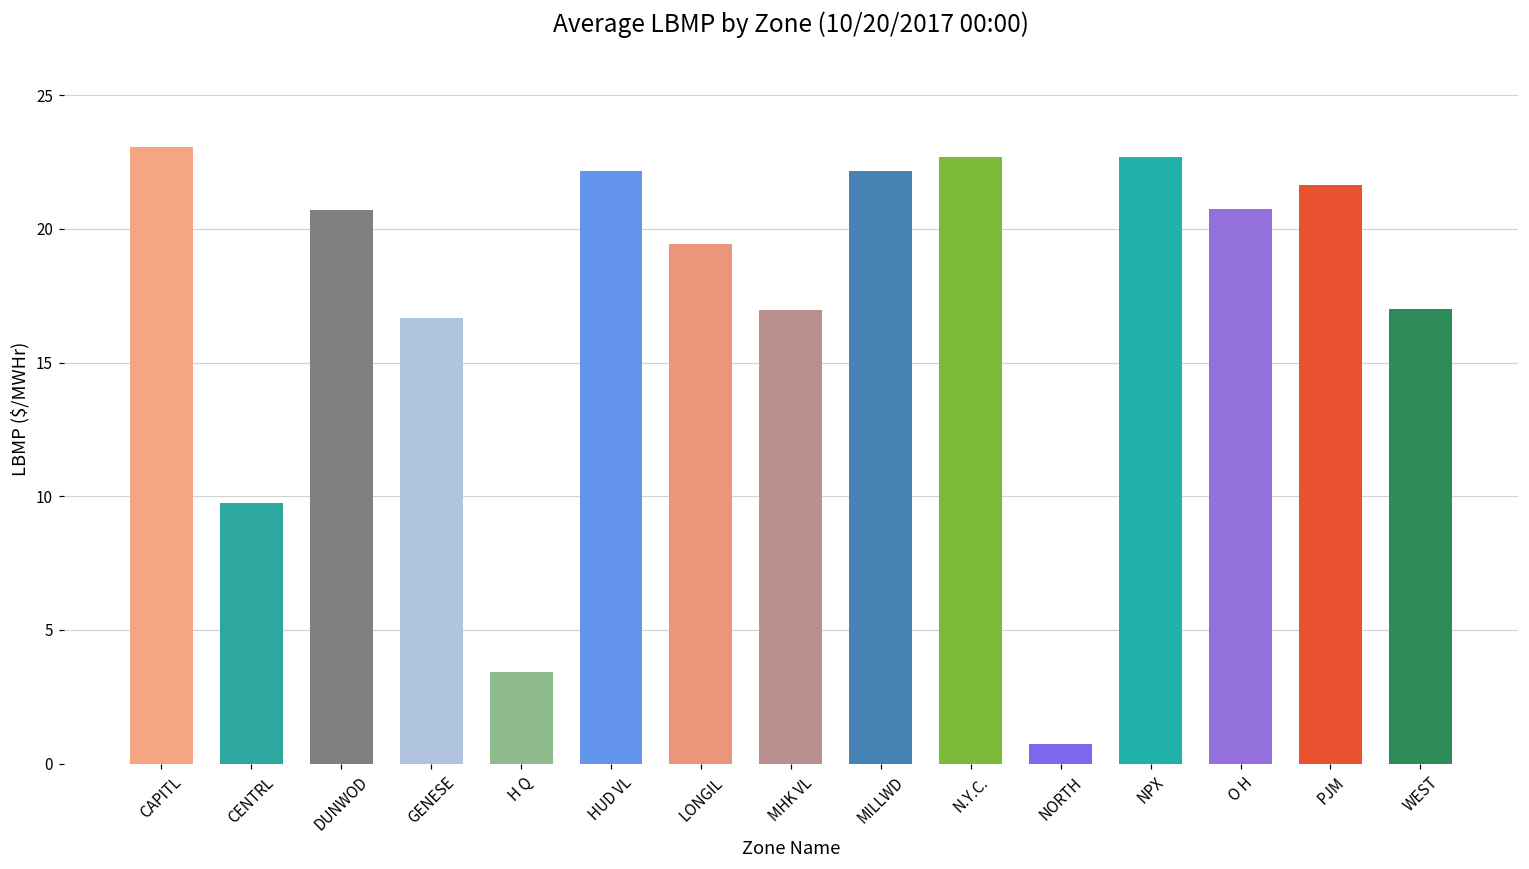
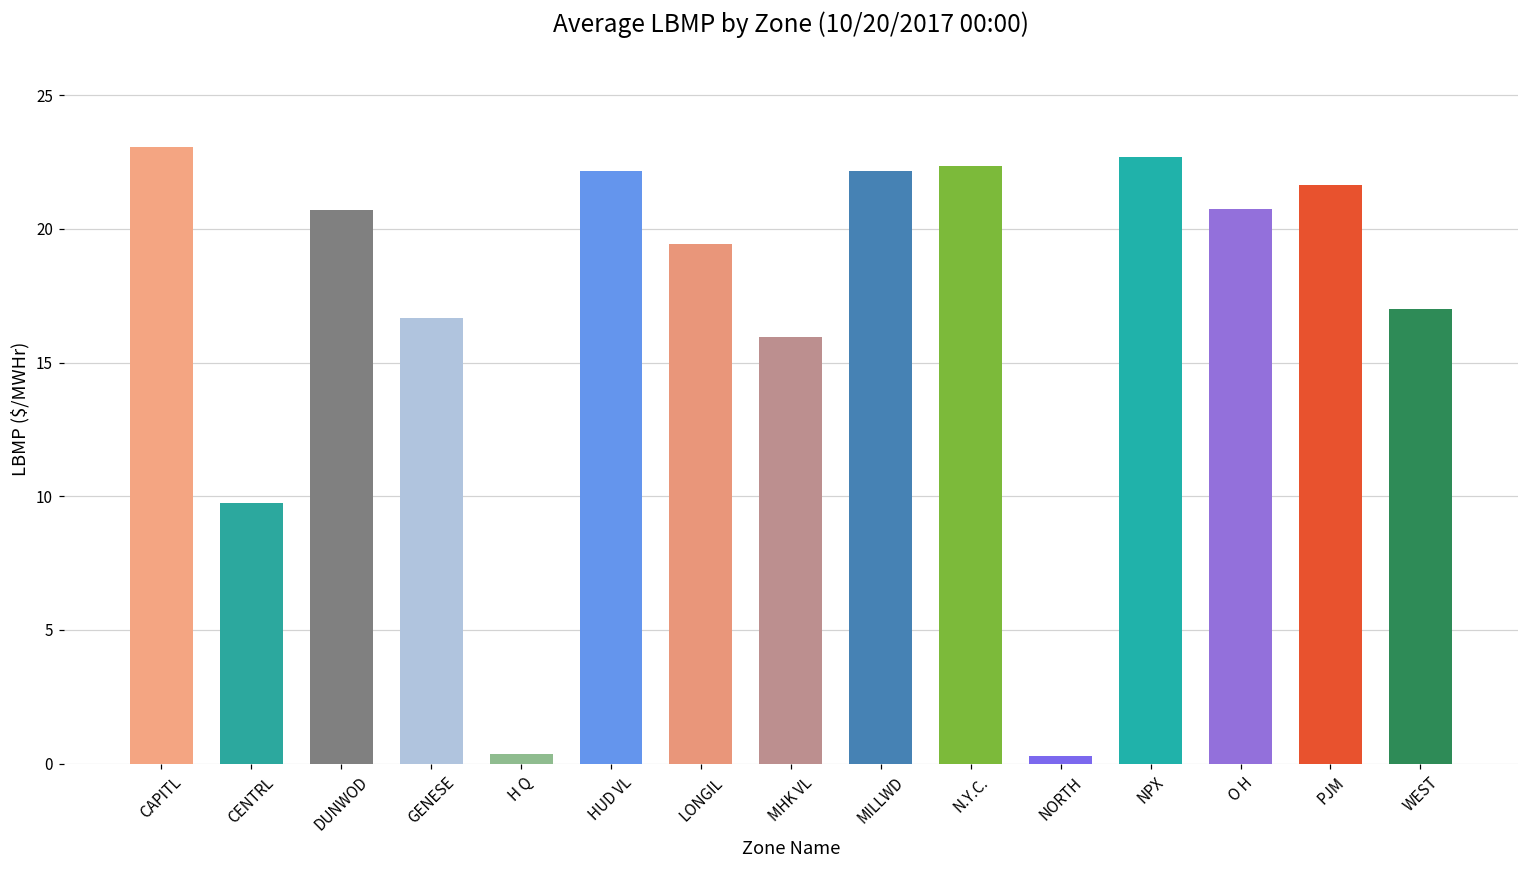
  {
    "CAPITL": 23.1,
    "CENTRL": 9.8,
    "DUNWOD": 20.7,
    "GENESE": 16.7,
-   "H Q": 3.4,
+   "H Q": 0.4,
    "HUD VL": 22.2,
    "LONGIL": 19.5,
-   "MHK VL": 17.0,
+   "MHK VL": 16.0,
    "MILLWD": 22.2,
-   "N.Y.C.": 22.7,
-   "NORTH": 0.7,
+   "N.Y.C.": 22.3,
+   "NORTH": 0.3,
    "NPX": 22.7,
    "O H": 20.7,
    "PJM": 21.6,
    "WEST": 17.0
  }
